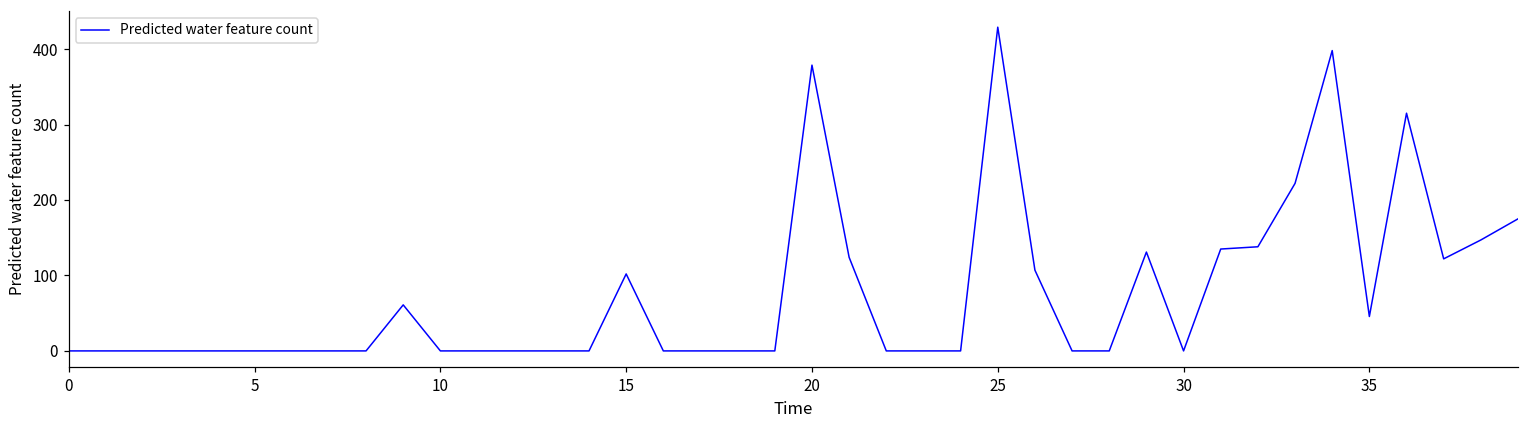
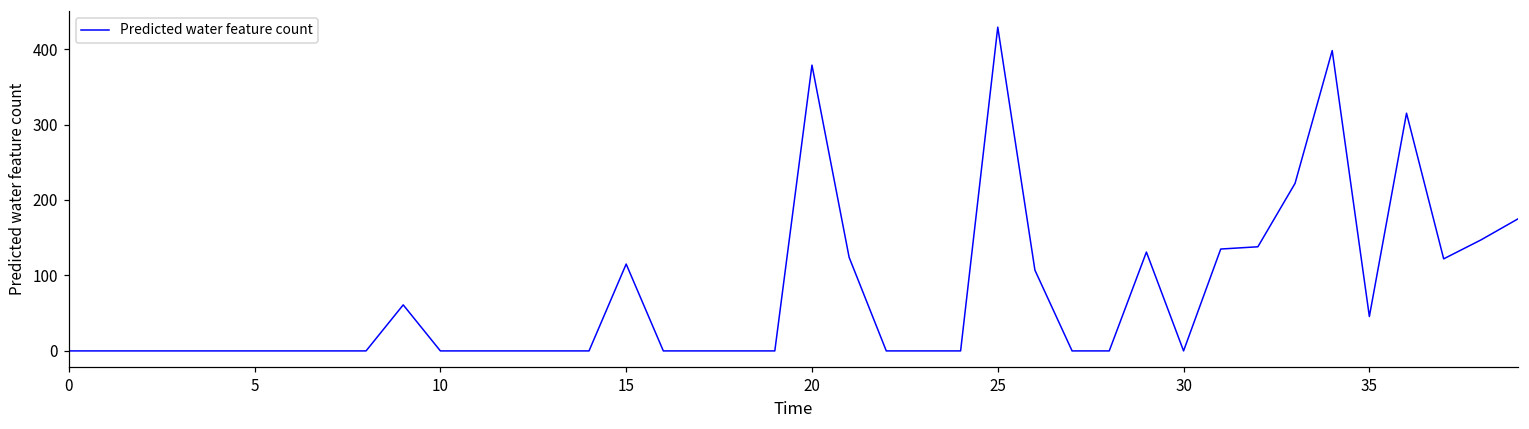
  {
    "0": 0,
    "5": 0,
    "10": 0,
-   "15": 100,
+   "15": 120,
    "20": 380,
    "25": 430,
    "30": 0,
    "35": 50
  }
